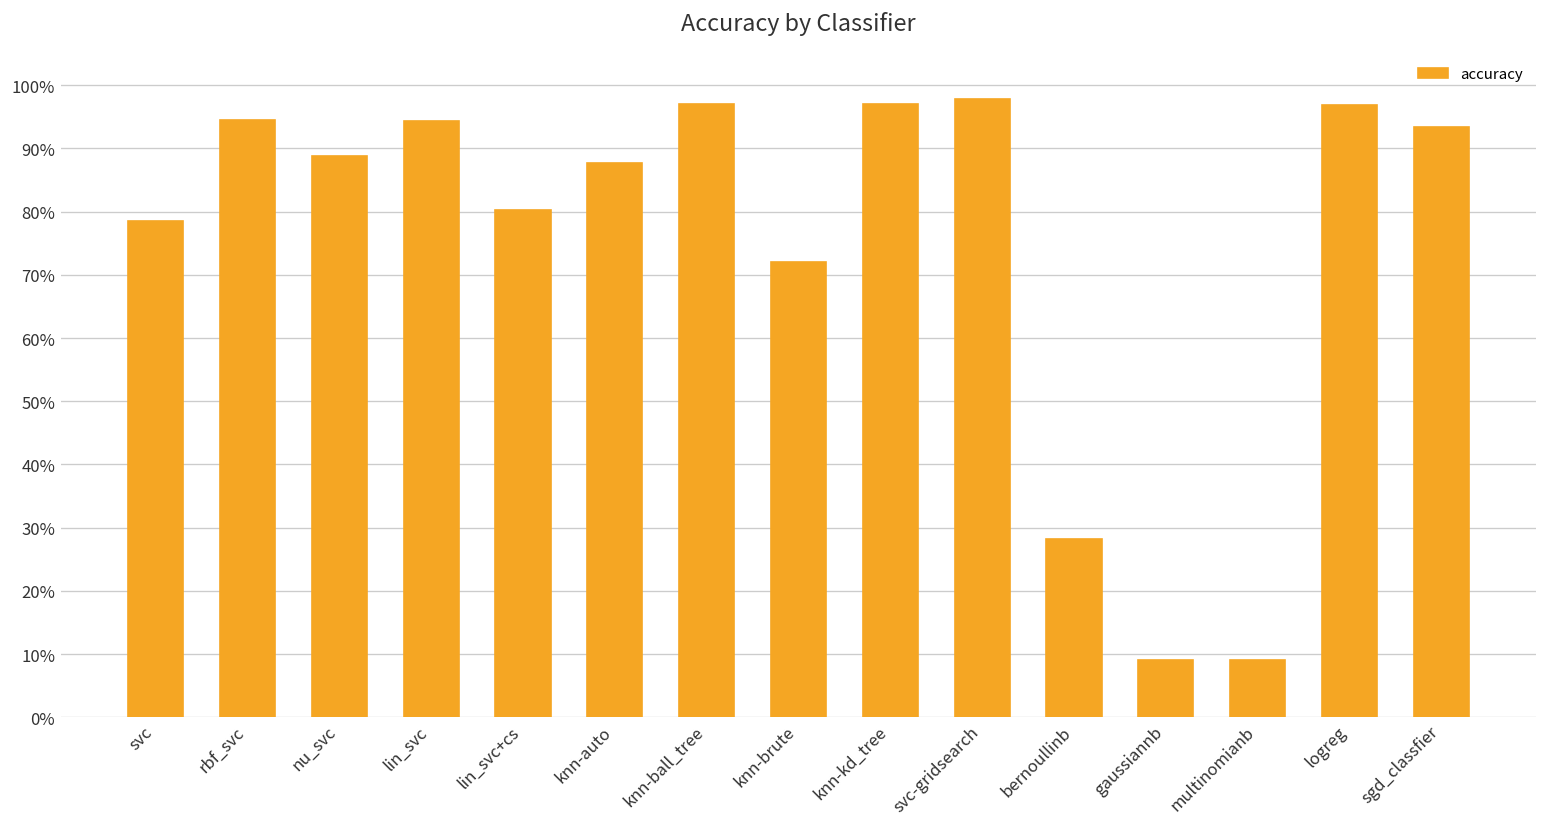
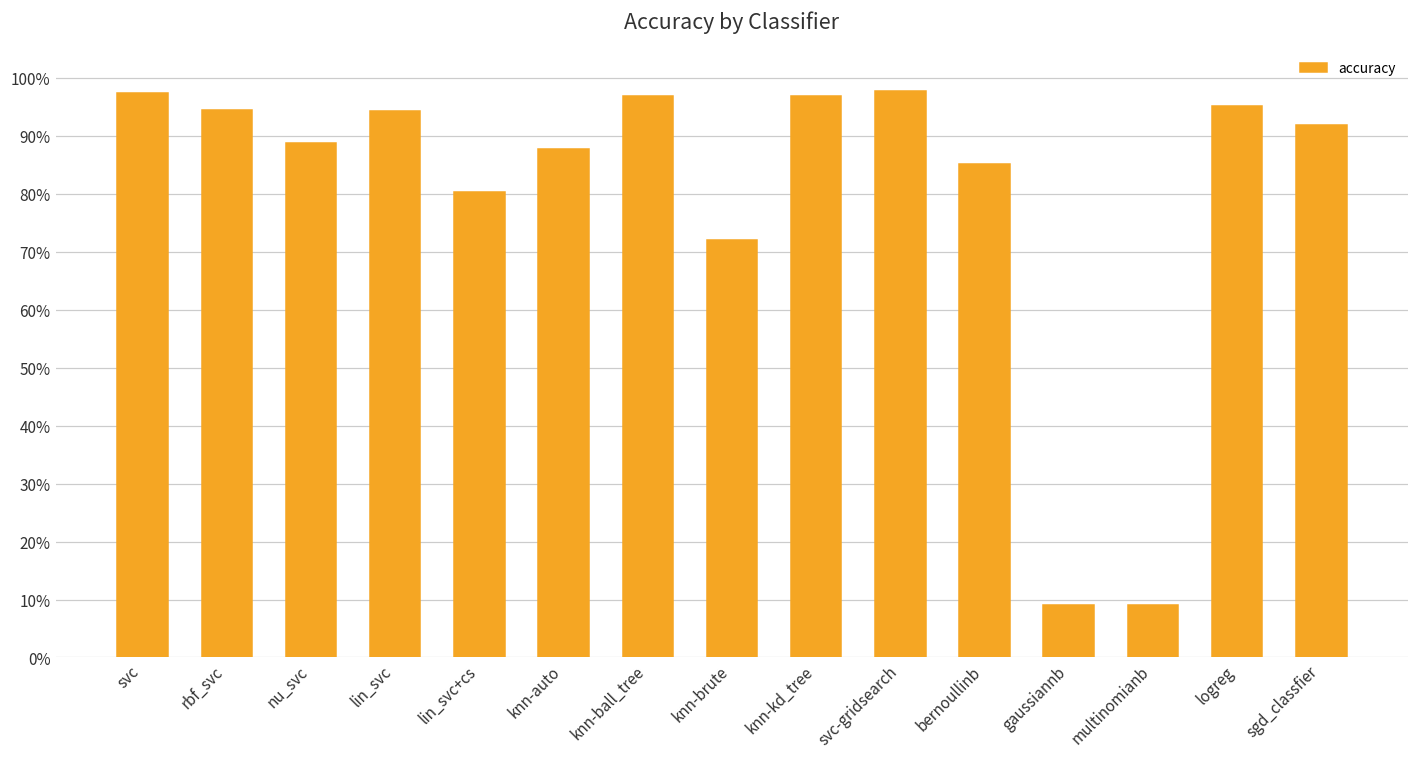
  {
-   "svc": "78%",
+   "svc": "97%",
    "rbf_svc": "94%",
    "nu_svc": "89%",
    "lin_svc": "94%",
    "lin_svc+cs": "80%",
    "knn-auto": "88%",
    "knn-ball_tree": "97%",
    "knn-brute": "72%",
    "knn-kd_tree": "97%",
    "svc-gridsearch": "98%",
-   "bernoullinb": "28%",
+   "bernoullinb": "85%",
    "gaussiannb": "9%",
    "multinomianb": "9%",
-   "logreg": "97%",
-   "sgd_classfier": "93%"
+   "logreg": "95%",
+   "sgd_classfier": "92%"
  }
